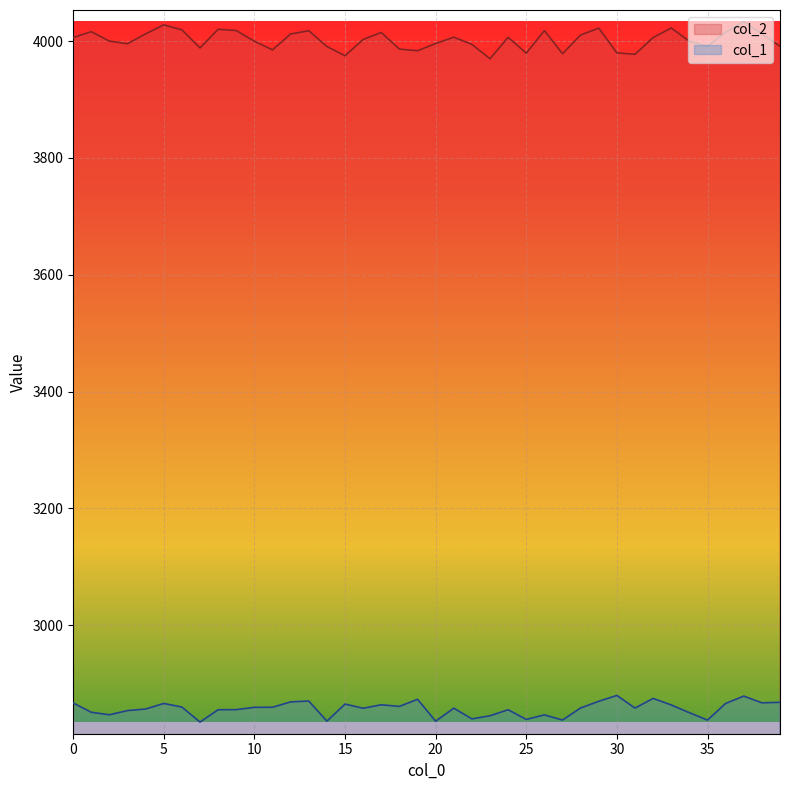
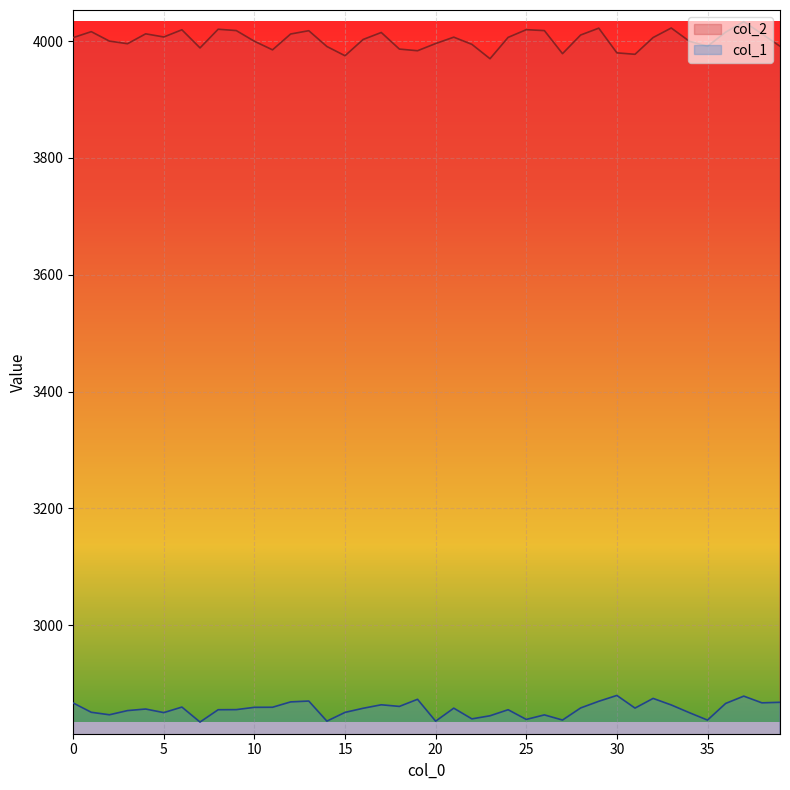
  {
    "col_2": {
      "0": 4010,
-     "5": 4030,
+     "5": 4010,
      "10": 4000,
      "15": 3970,
      "20": 4000,
-     "25": 3980,
+     "25": 4020,
      "30": 3980
    },
    "col_1": {
      "0": 2870,
-     "5": 2870,
+     "5": 2850,
      "10": 2860,
-     "15": 2870,
+     "15": 2850,
      "20": 2840,
      "25": 2840,
      "30": 2880,
      "35": 2840
    }
  }
